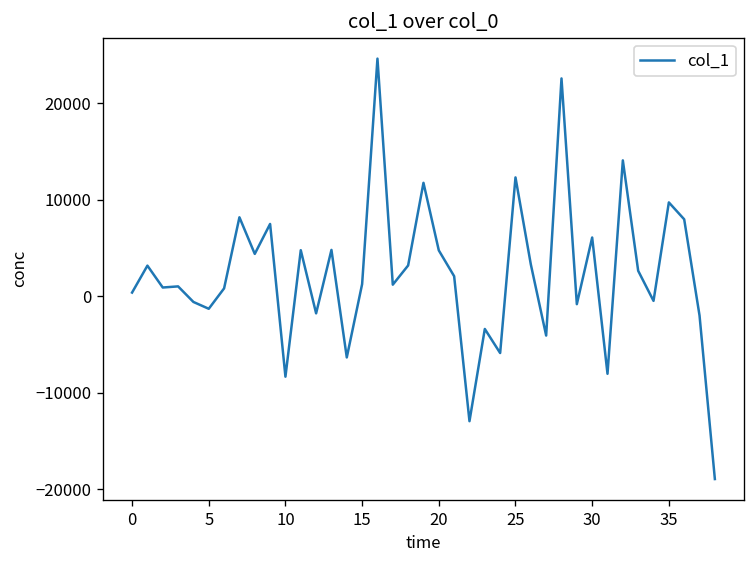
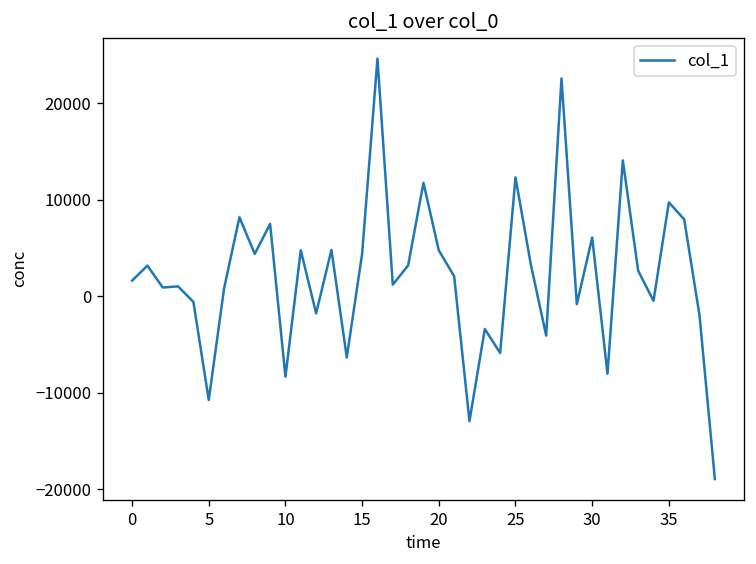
  {
-   "0": 0,
-   "5": -1000,
+   "0": 2000,
+   "5": -11000,
    "10": -8000,
-   "15": 1000,
+   "15": 4000,
    "20": 5000,
    "25": 12000,
    "30": 6000,
    "35": 10000
  }
